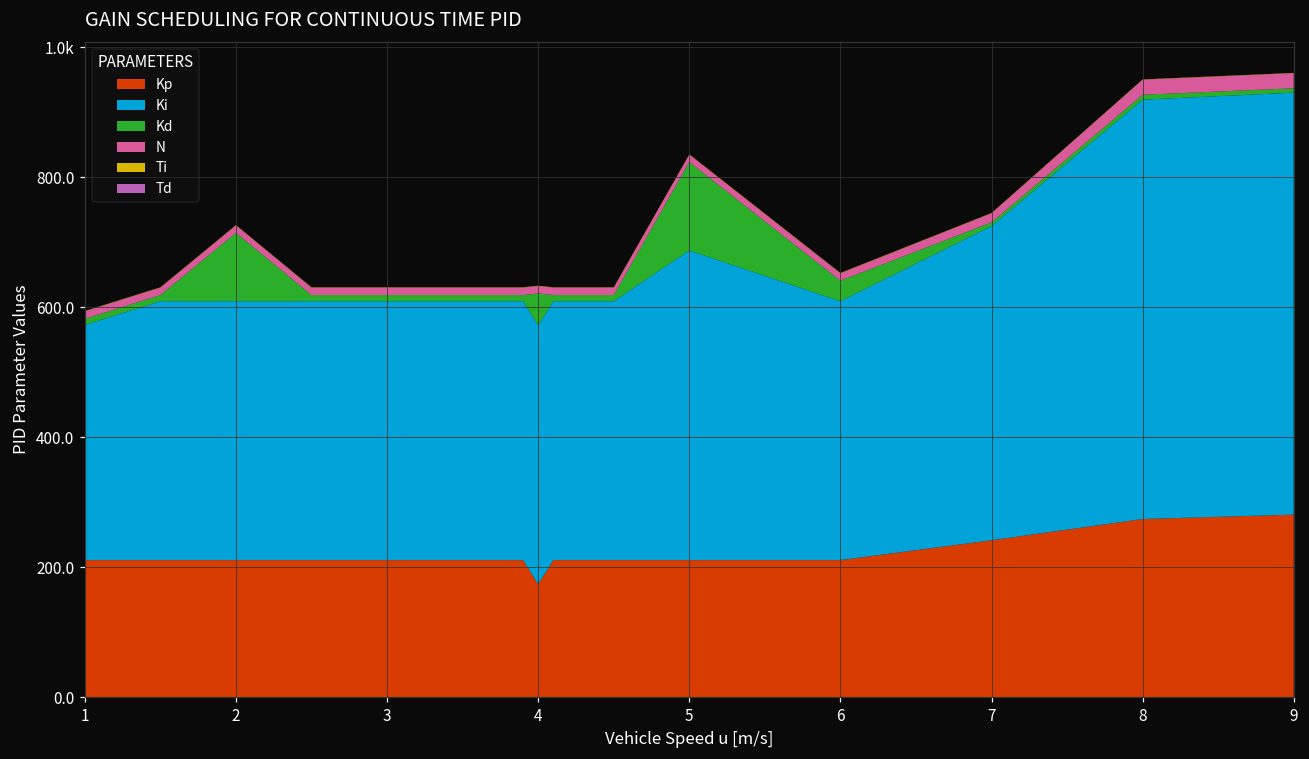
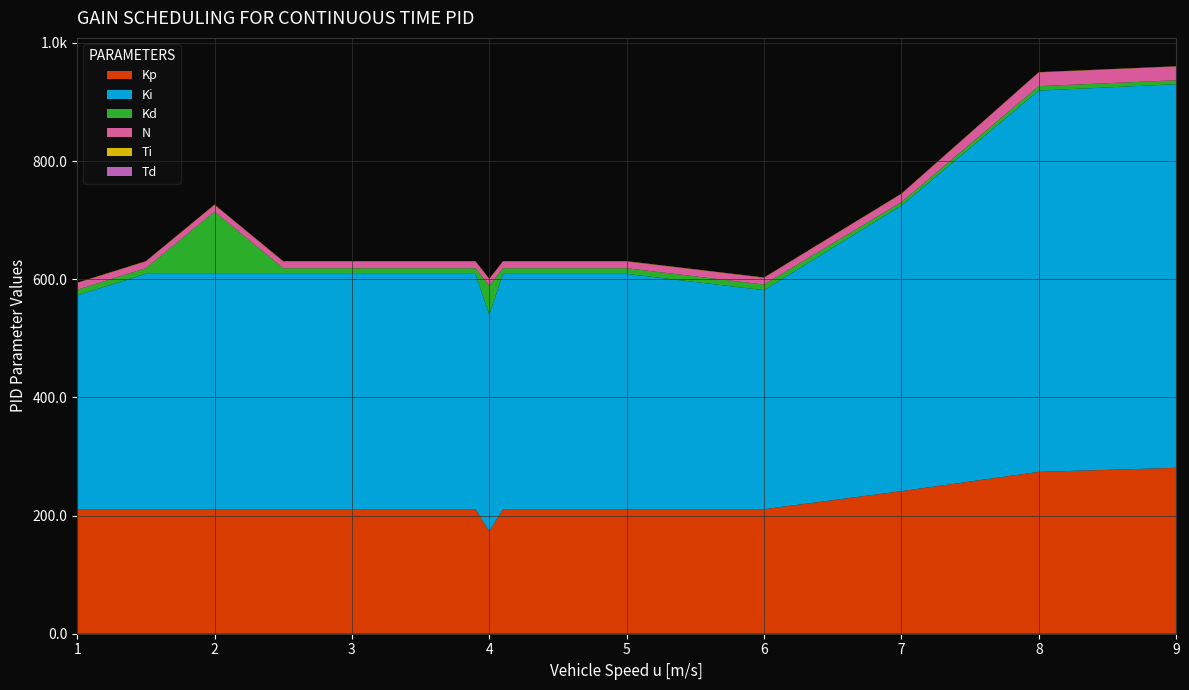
  {
    "Kp": {
      "1": 210,
      "2": 210,
      "3": 210,
      "4": 170,
      "5": 210,
      "6": 210,
      "7": 240,
      "8": 270,
      "9": 280
    },
    "Ki": {
      "1": 360,
      "2": 400,
      "3": 400,
-     "4": 400,
-     "5": 480,
-     "6": 400,
+     "4": 370,
+     "5": 400,
+     "6": 370,
      "7": 480,
      "8": 650,
      "9": 650
    },
    "Kd": {
      "1": 10,
      "2": 110,
      "3": 10,
      "4": 50,
-     "5": 140,
-     "6": 30,
+     "5": 10,
+     "6": 10,
      "7": 10,
      "8": 10,
      "9": 10
    }
  }
